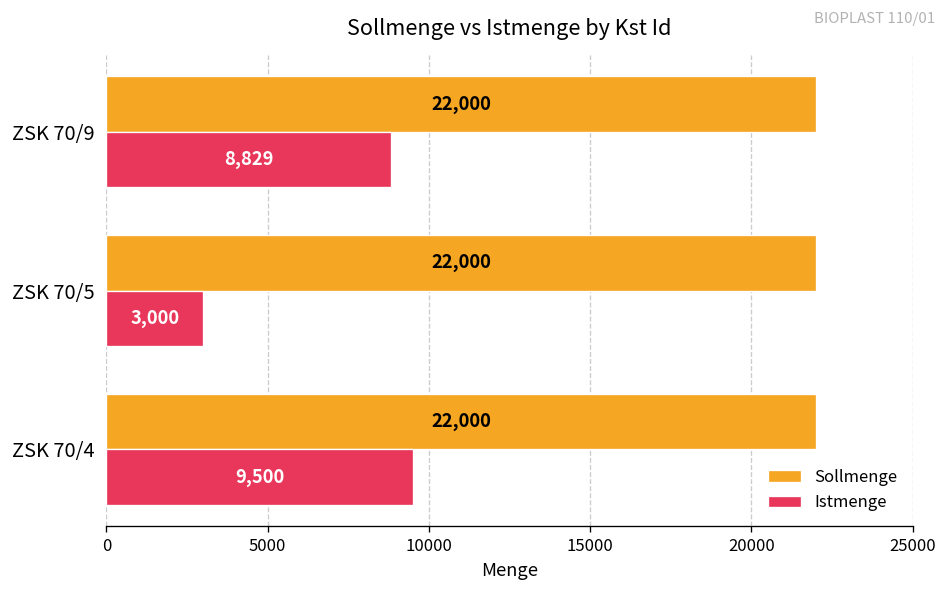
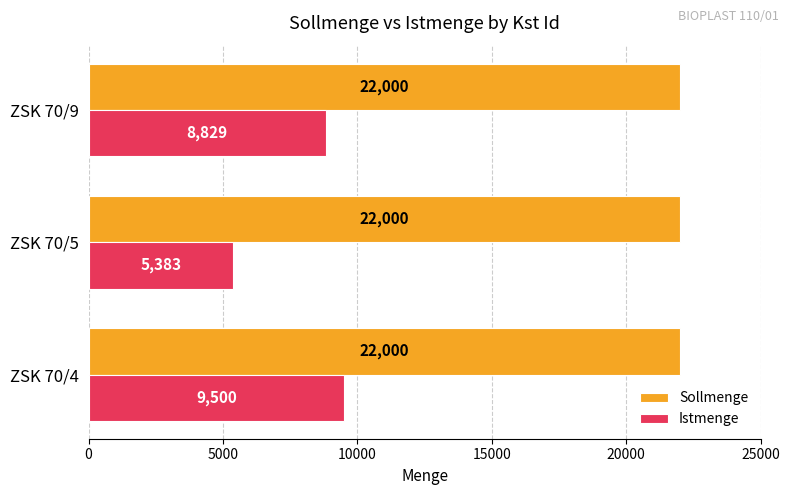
  {
    "Sollmenge": {
      "ZSK 70/9": "22,000",
      "ZSK 70/5": "22,000",
      "ZSK 70/4": "22,000"
    },
    "Istmenge": {
      "ZSK 70/9": "8,829",
-     "ZSK 70/5": "3,000",
+     "ZSK 70/5": "5,383",
      "ZSK 70/4": "9,500"
    }
  }
